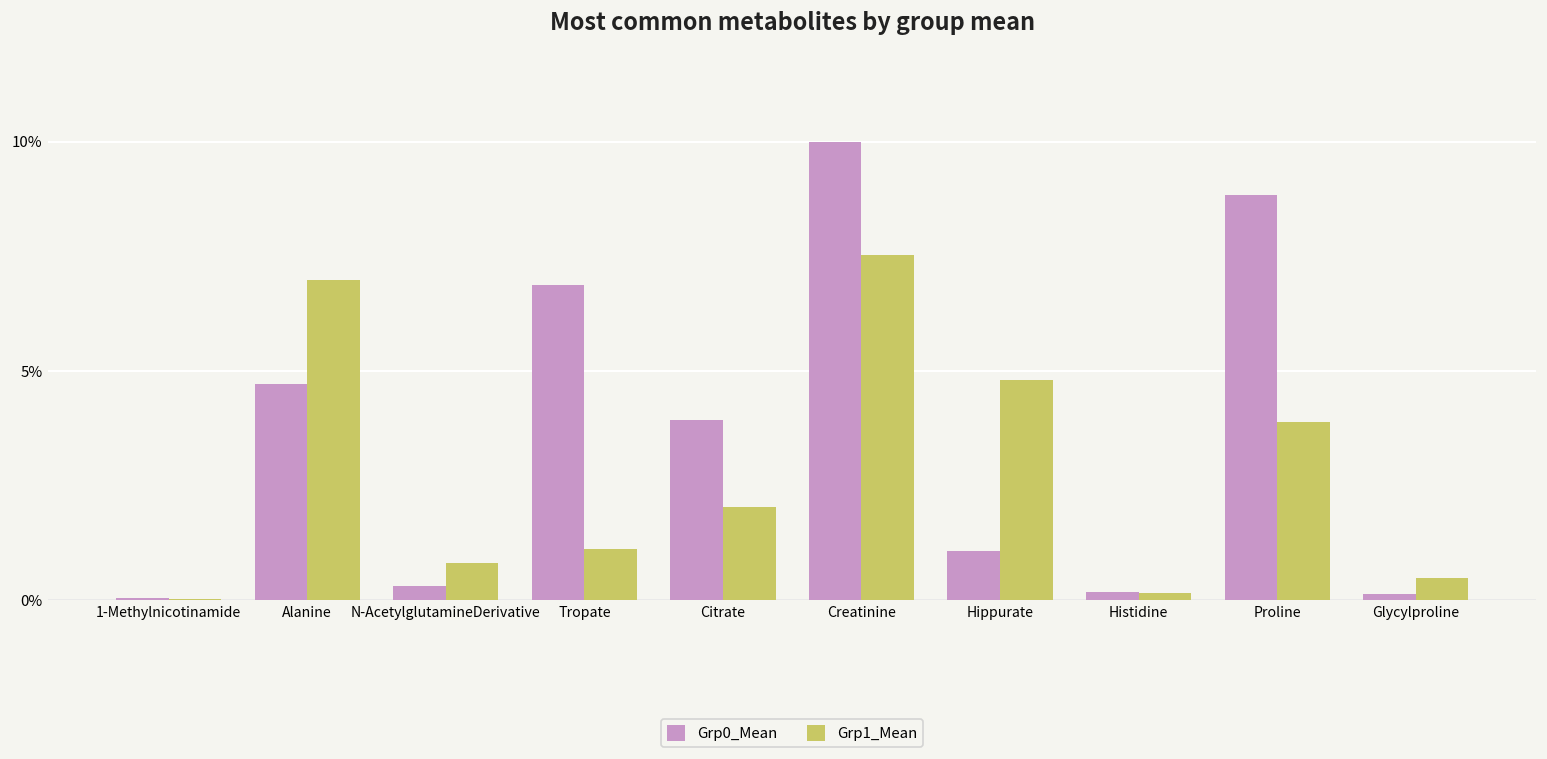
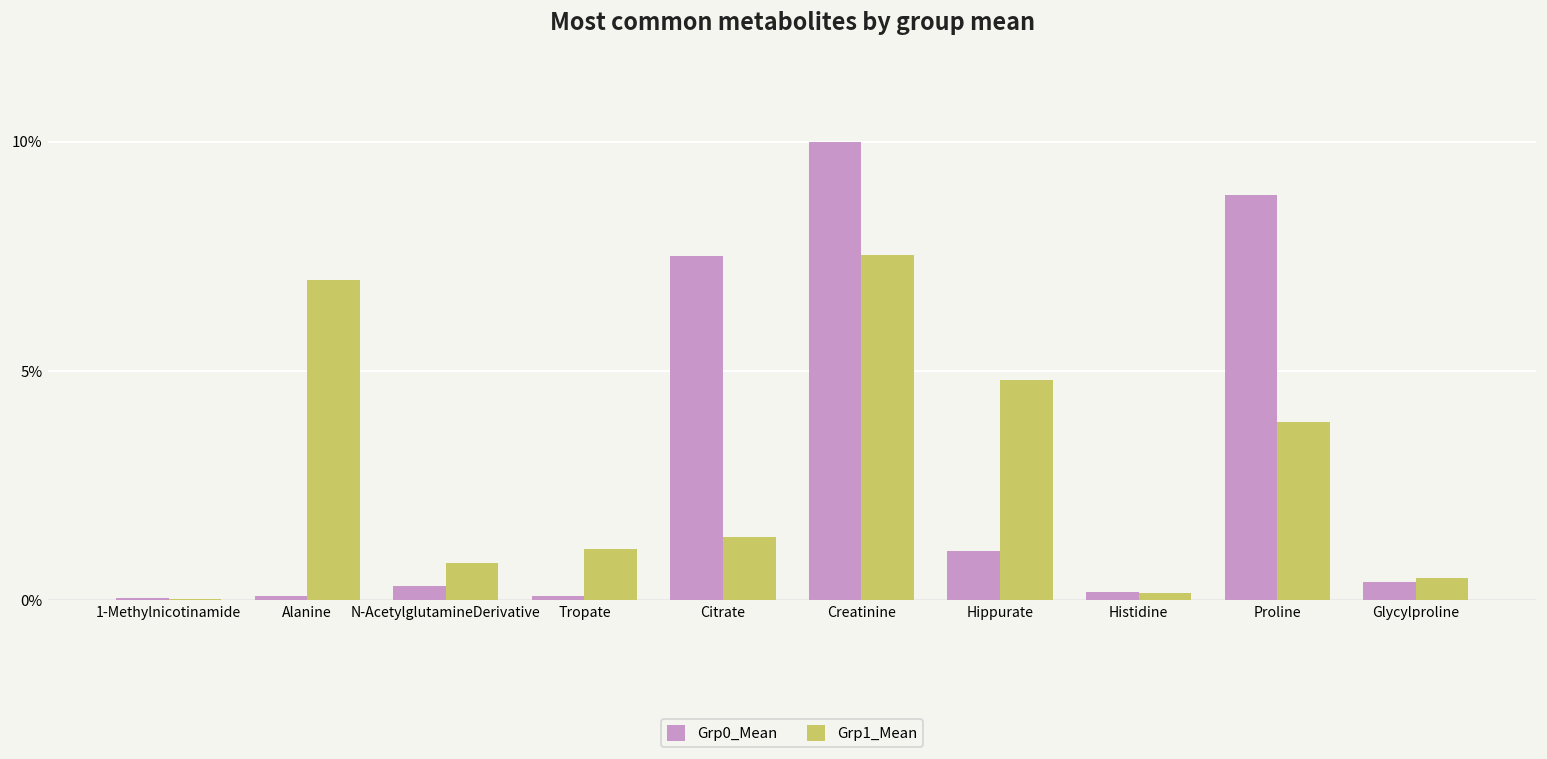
  {
    "Grp0_Mean": {
-     "Alanine": "4.7%",
+     "Alanine": "0.1%",
      "N-AcetylglutamineDerivative": "0.3%",
-     "Tropate": "6.9%",
-     "Citrate": "3.9%",
+     "Tropate": "0.1%",
+     "Citrate": "7.5%",
      "Creatinine": "10.0%",
      "Hippurate": "1.1%",
      "Histidine": "0.2%",
      "Proline": "8.8%",
-     "Glycylproline": "0.1%"
+     "Glycylproline": "0.4%"
    },
    "Grp1_Mean": {
      "Alanine": "7.0%",
      "N-AcetylglutamineDerivative": "0.8%",
      "Tropate": "1.1%",
-     "Citrate": "2.0%",
+     "Citrate": "1.4%",
      "Creatinine": "7.5%",
      "Hippurate": "4.8%",
      "Histidine": "0.2%",
      "Proline": "3.9%",
      "Glycylproline": "0.5%"
    }
  }
